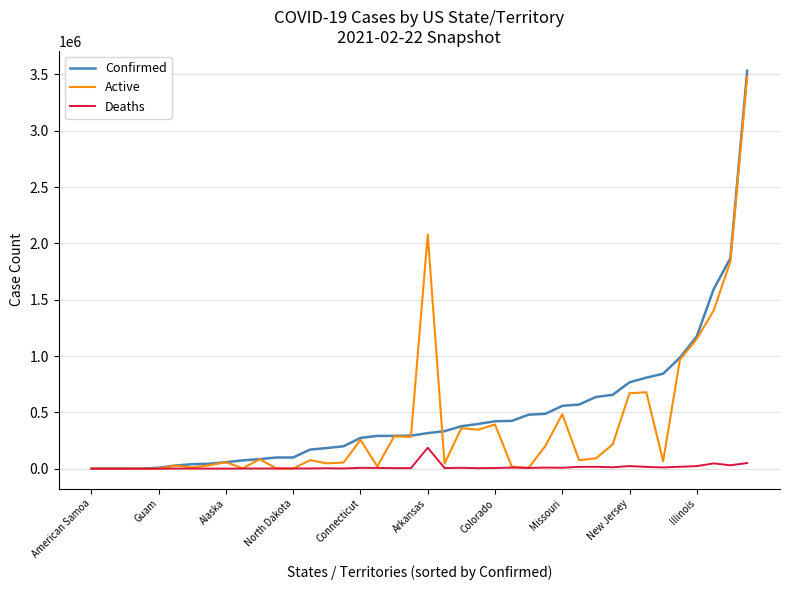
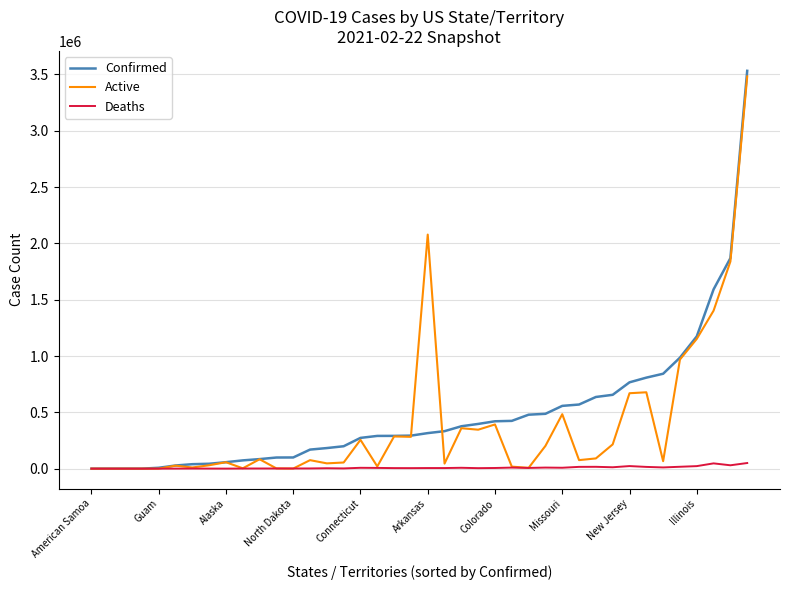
  {
    "Confirmed": {
      "Arkansas": 320000
    },
    "Active": {
      "Arkansas": 2080000
    },
    "Deaths": {
-     "Arkansas": 190000
+     "Arkansas": 10000
    }
  }
